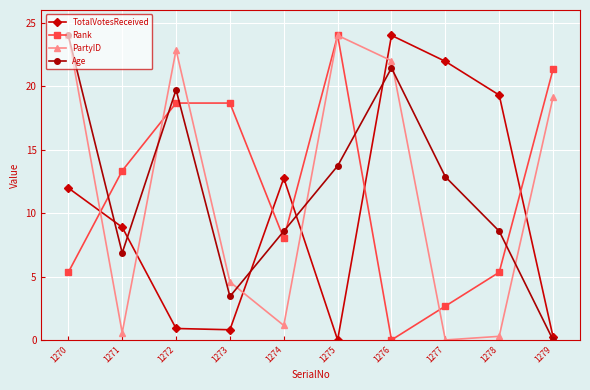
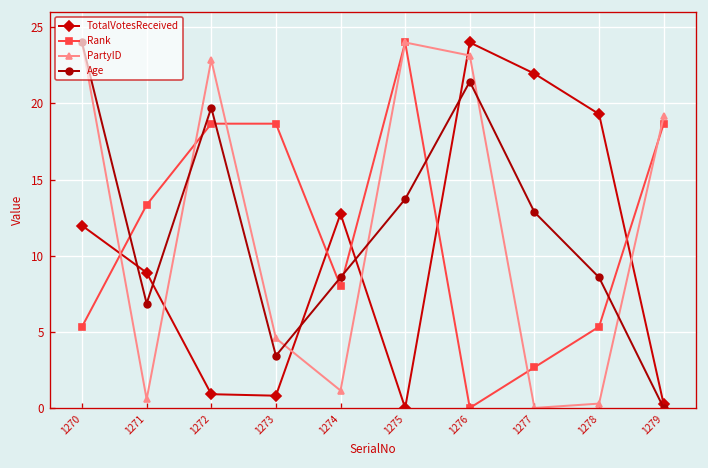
  {
    "Rank": {
      "1270": 5.3,
      "1271": 13.3,
      "1272": 18.7,
      "1273": 18.7,
      "1274": 8.0,
      "1276": 0.0,
      "1277": 2.7,
      "1278": 5.3,
-     "1279": 21.3
+     "1279": 18.7
    },
    "PartyID": {
      "1271": 0.6,
      "1272": 22.9,
      "1273": 4.6,
      "1274": 1.1,
-     "1276": 22.0,
+     "1276": 23.1,
      "1277": 0.0,
      "1278": 0.3,
      "1279": 19.1
    }
  }
